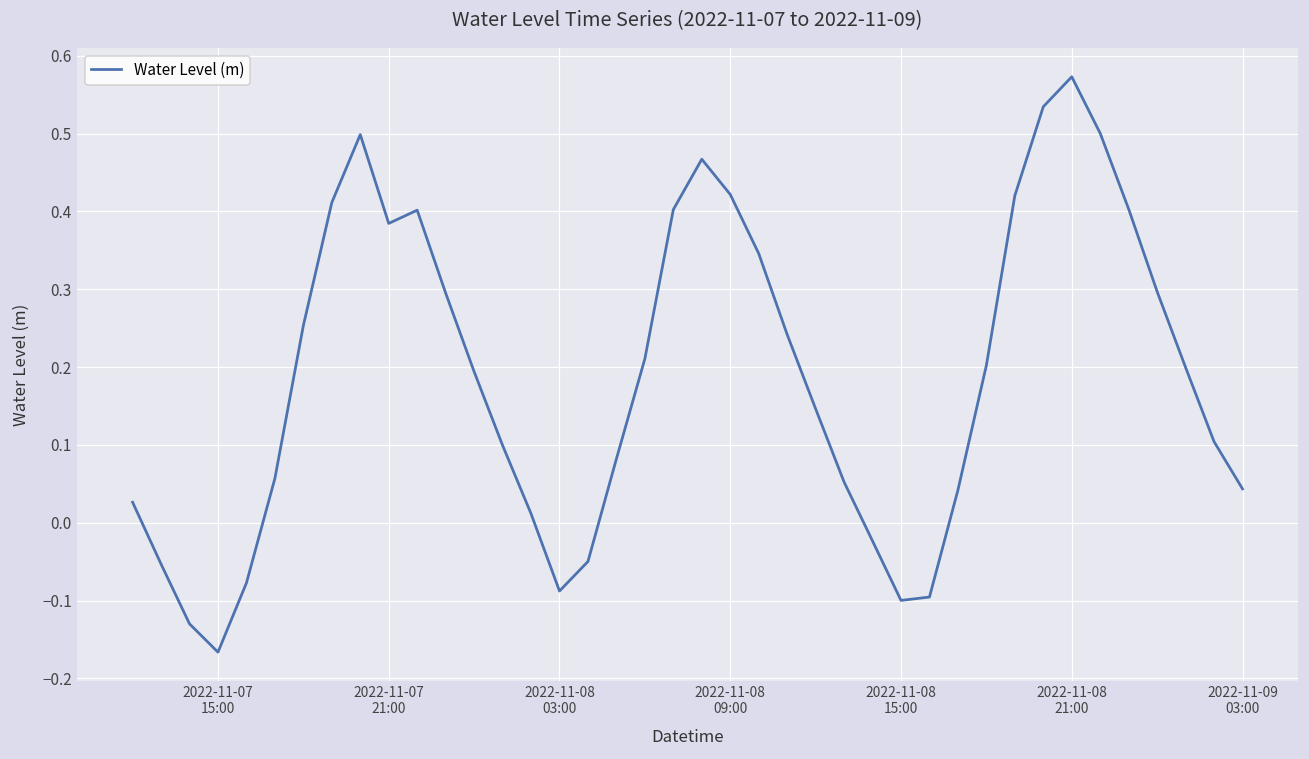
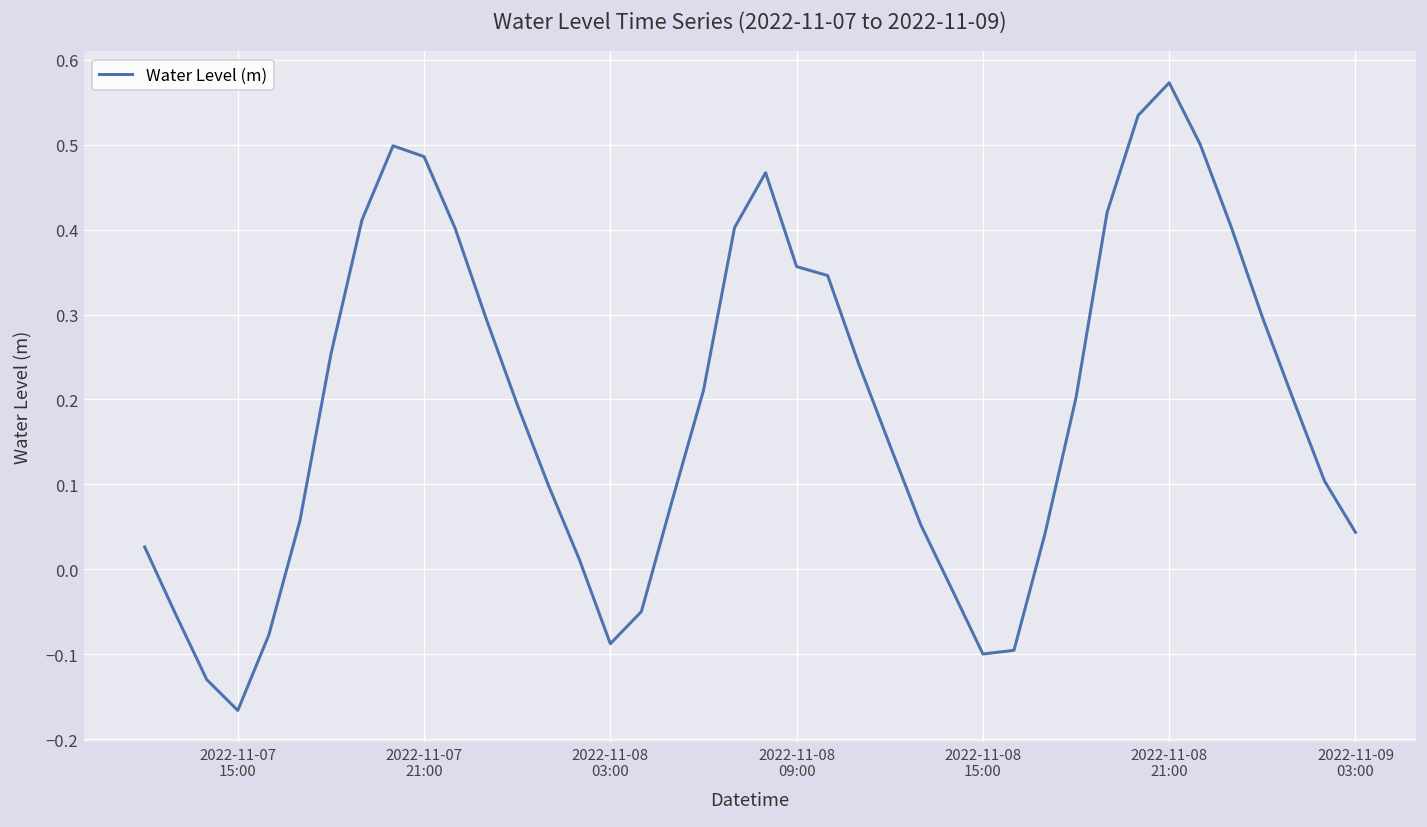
  {
    "2022-11-07 15:00": -0.17,
-   "2022-11-07 21:00": 0.38,
+   "2022-11-07 21:00": 0.49,
    "2022-11-08 03:00": -0.09,
-   "2022-11-08 09:00": 0.42,
+   "2022-11-08 09:00": 0.36,
    "2022-11-08 15:00": -0.10,
    "2022-11-08 21:00": 0.57,
    "2022-11-09 03:00": 0.04
  }
